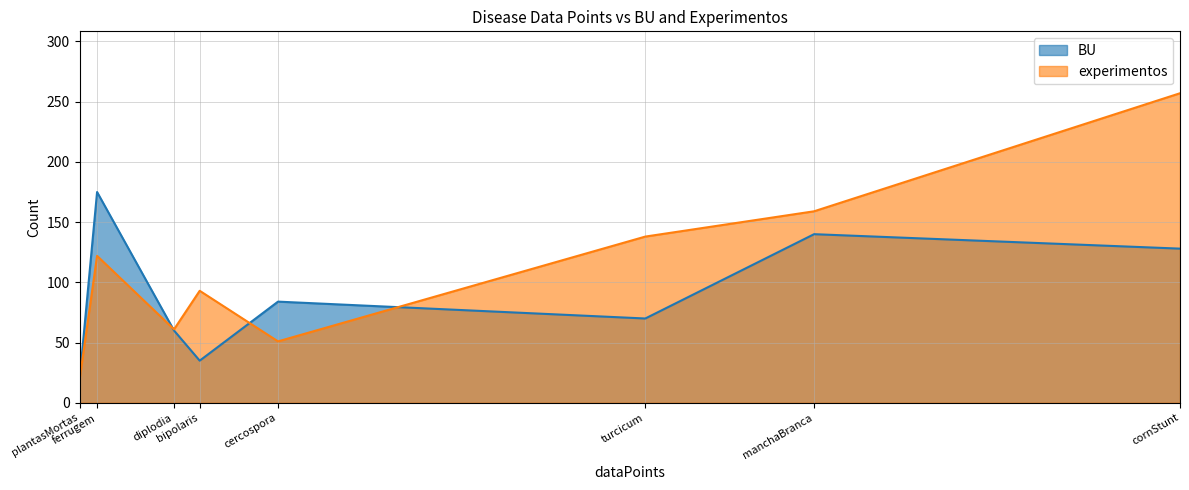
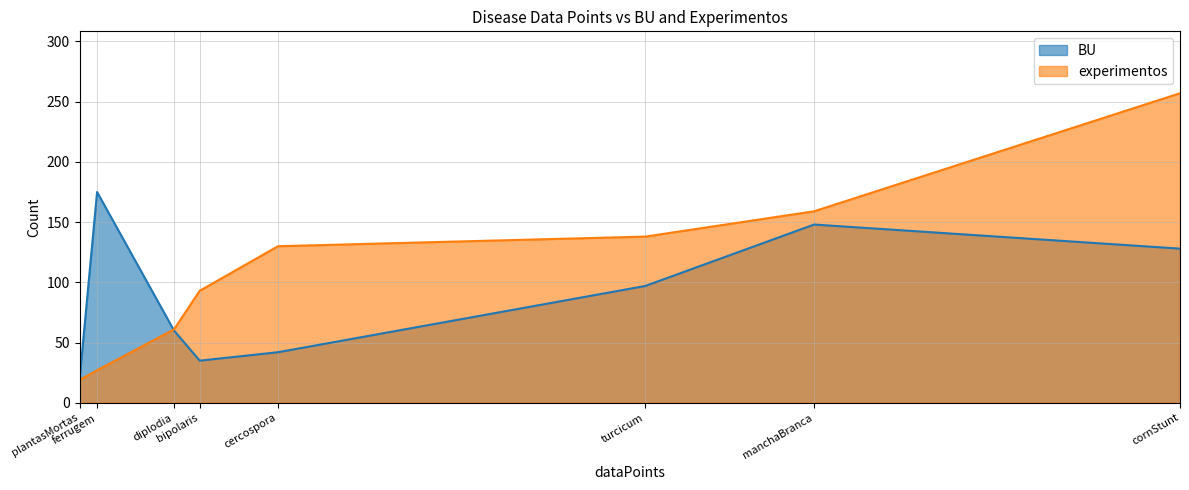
  {
    "BU": {
      "ferrugem": 175,
      "bipolaris": 35,
-     "cercospora": 84,
-     "turcicum": 70,
-     "manchaBranca": 140,
+     "cercospora": 42,
+     "turcicum": 97,
+     "manchaBranca": 148,
      "cornStunt": 128
    },
    "experimentos": {
-     "ferrugem": 122,
+     "ferrugem": 27,
      "bipolaris": 93,
-     "cercospora": 51,
+     "cercospora": 130,
      "turcicum": 138,
      "manchaBranca": 159,
      "cornStunt": 257
    }
  }
